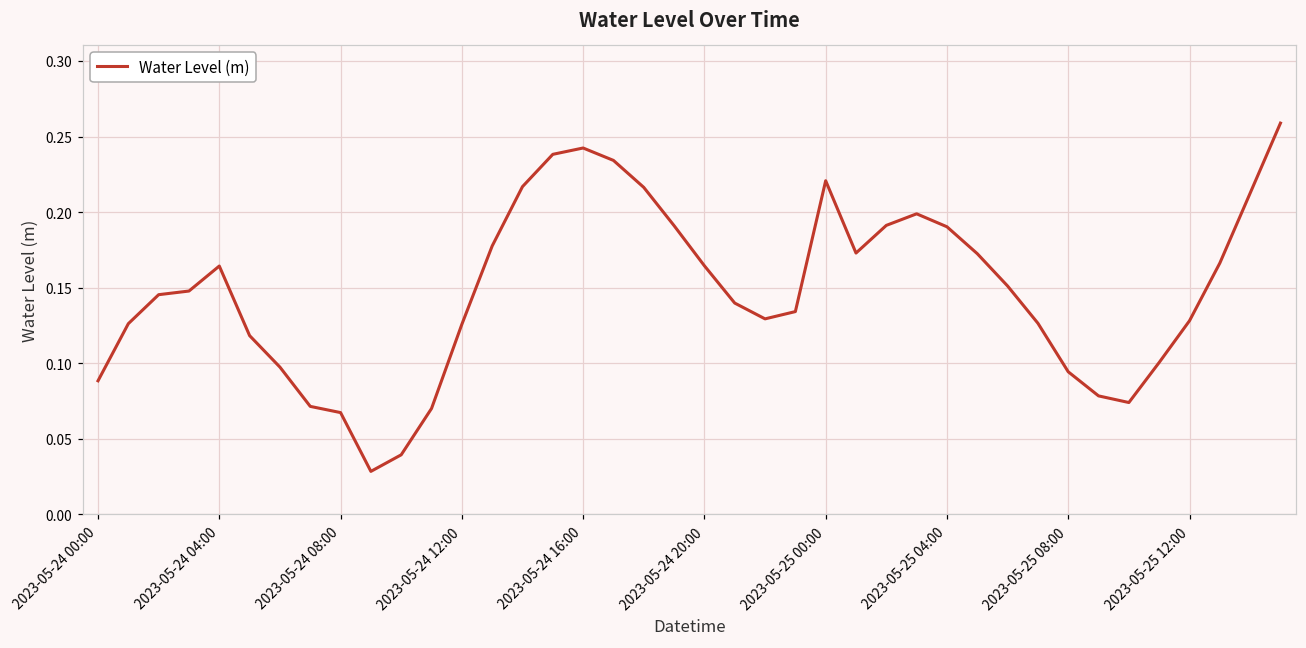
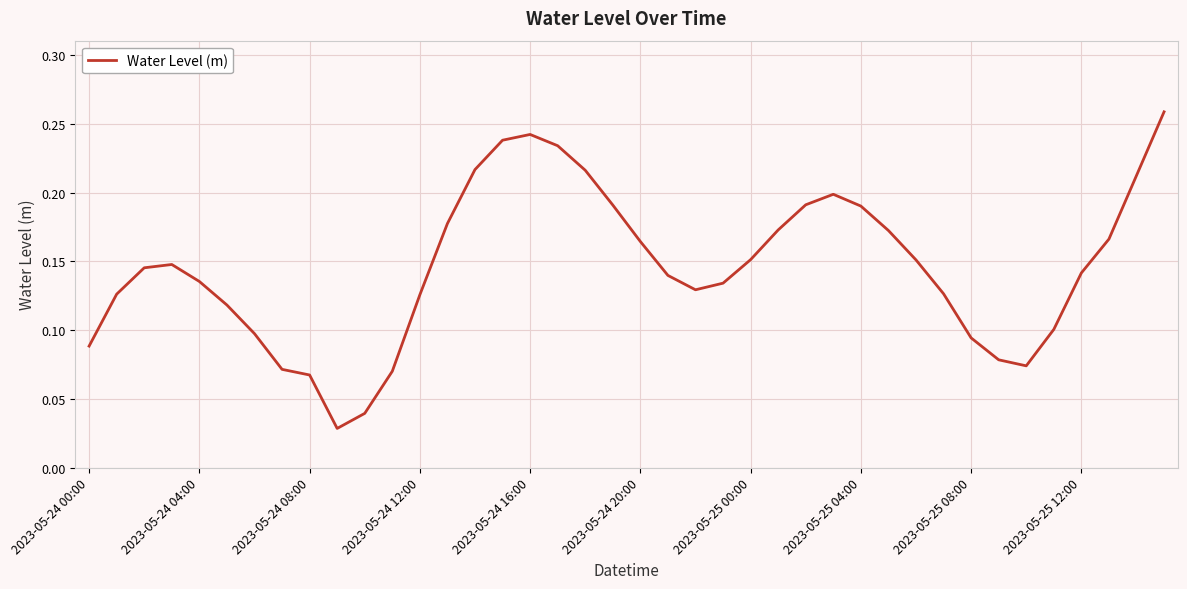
  {
    "2023-05-24 00:00": 0.088,
-   "2023-05-24 04:00": 0.164,
+   "2023-05-24 04:00": 0.135,
    "2023-05-24 08:00": 0.067,
    "2023-05-24 12:00": 0.126,
    "2023-05-24 16:00": 0.242,
    "2023-05-24 20:00": 0.165,
-   "2023-05-25 00:00": 0.221,
+   "2023-05-25 00:00": 0.151,
    "2023-05-25 04:00": 0.190,
    "2023-05-25 08:00": 0.094,
-   "2023-05-25 12:00": 0.128
+   "2023-05-25 12:00": 0.142
  }
